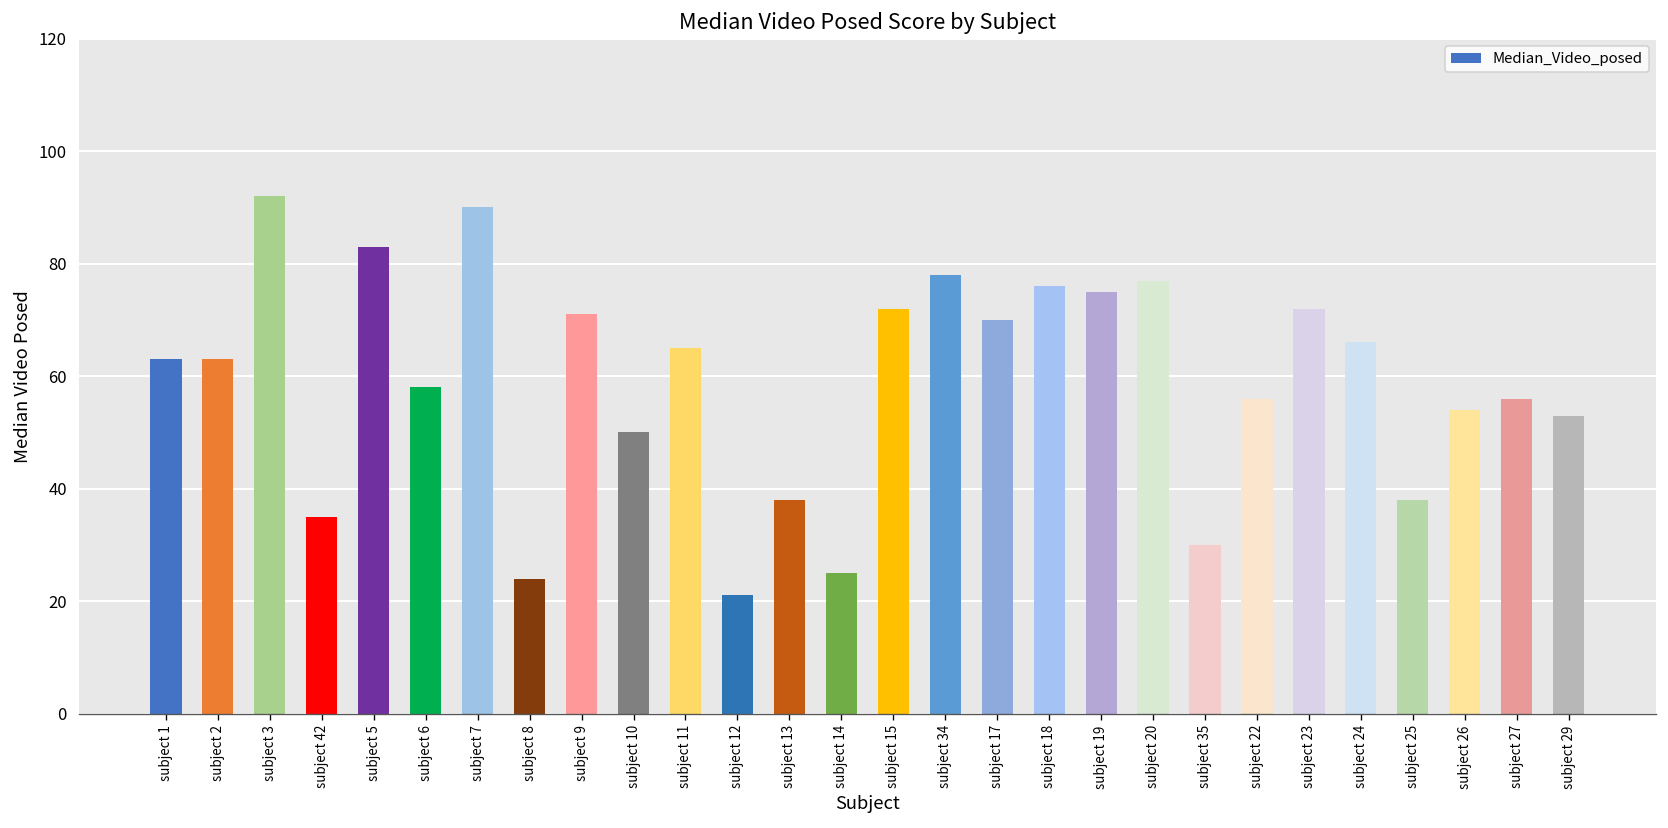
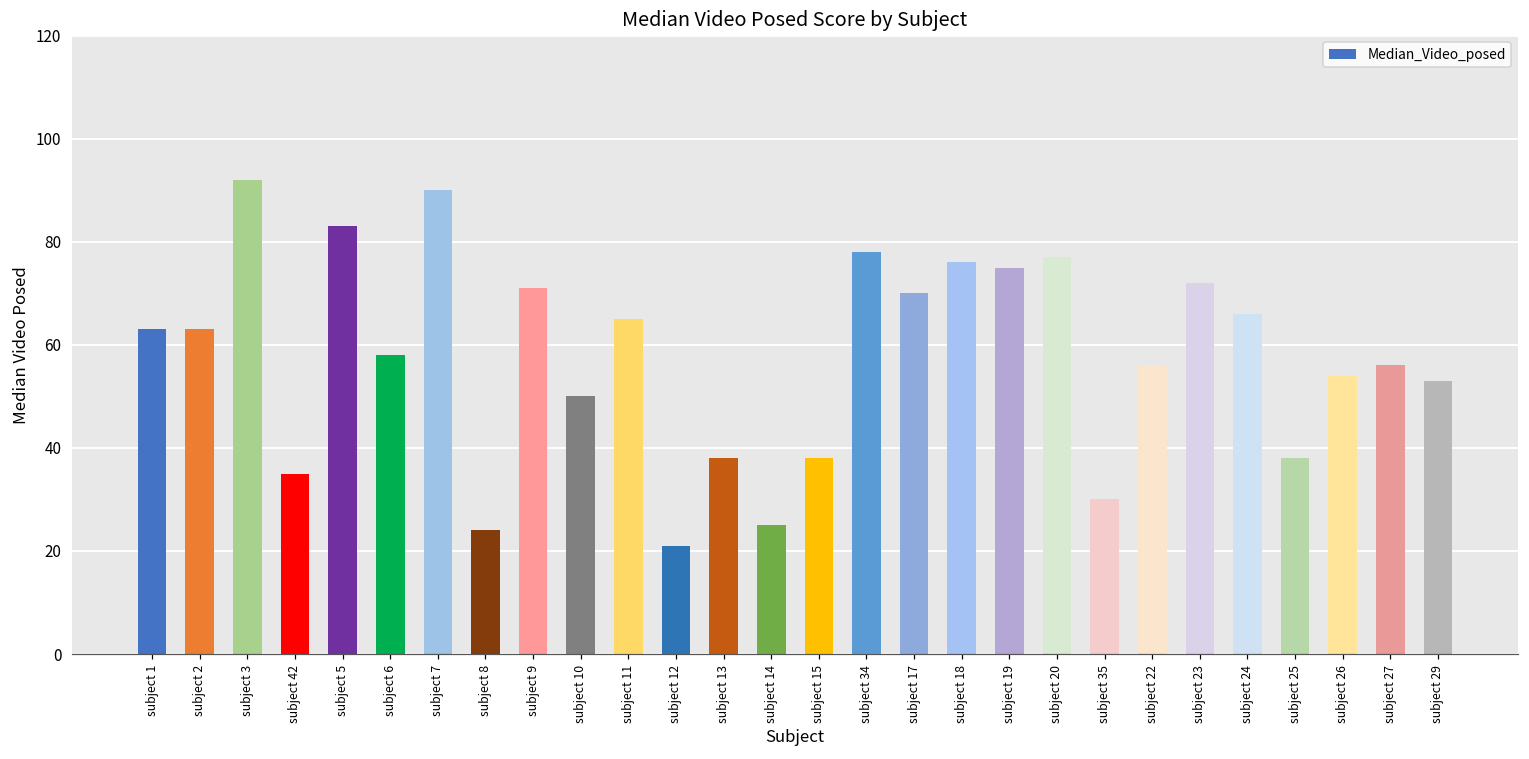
  {
    "subject 1": 63,
    "subject 2": 63,
    "subject 3": 92,
    "subject 42": 35,
    "subject 5": 83,
    "subject 6": 58,
    "subject 7": 90,
    "subject 8": 24,
    "subject 9": 71,
    "subject 10": 50,
    "subject 11": 65,
    "subject 12": 21,
    "subject 13": 38,
    "subject 14": 25,
-   "subject 15": 72,
+   "subject 15": 38,
    "subject 34": 78,
    "subject 17": 70,
    "subject 18": 76,
    "subject 19": 75,
    "subject 20": 77,
    "subject 35": 30,
    "subject 22": 56,
    "subject 23": 72,
    "subject 24": 66,
    "subject 25": 38,
    "subject 26": 54,
    "subject 27": 56,
    "subject 29": 53
  }
